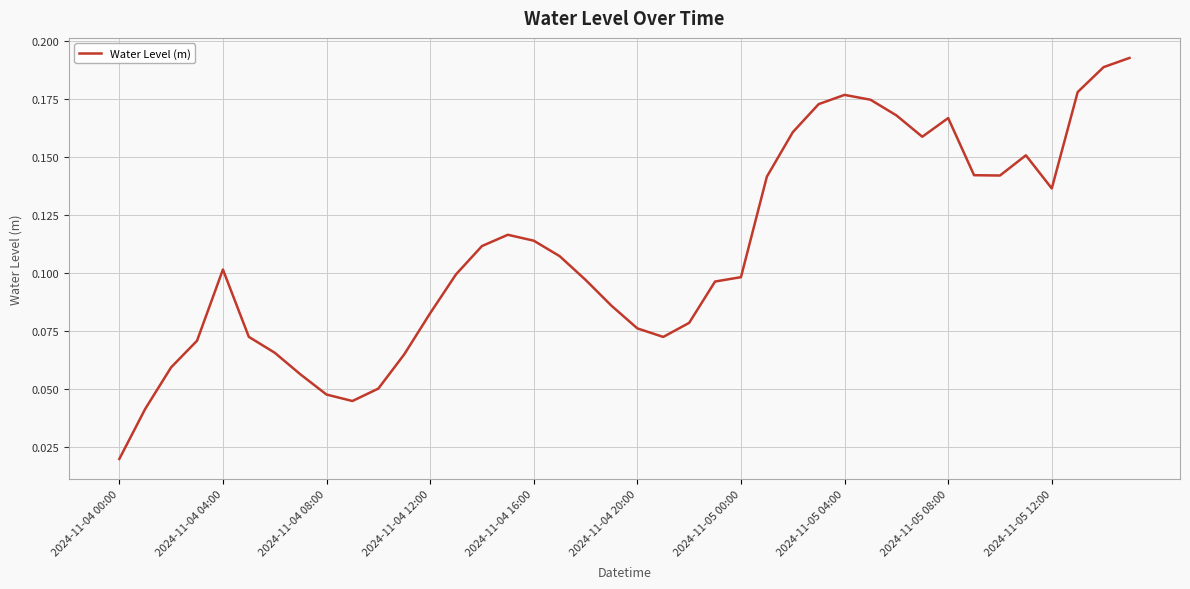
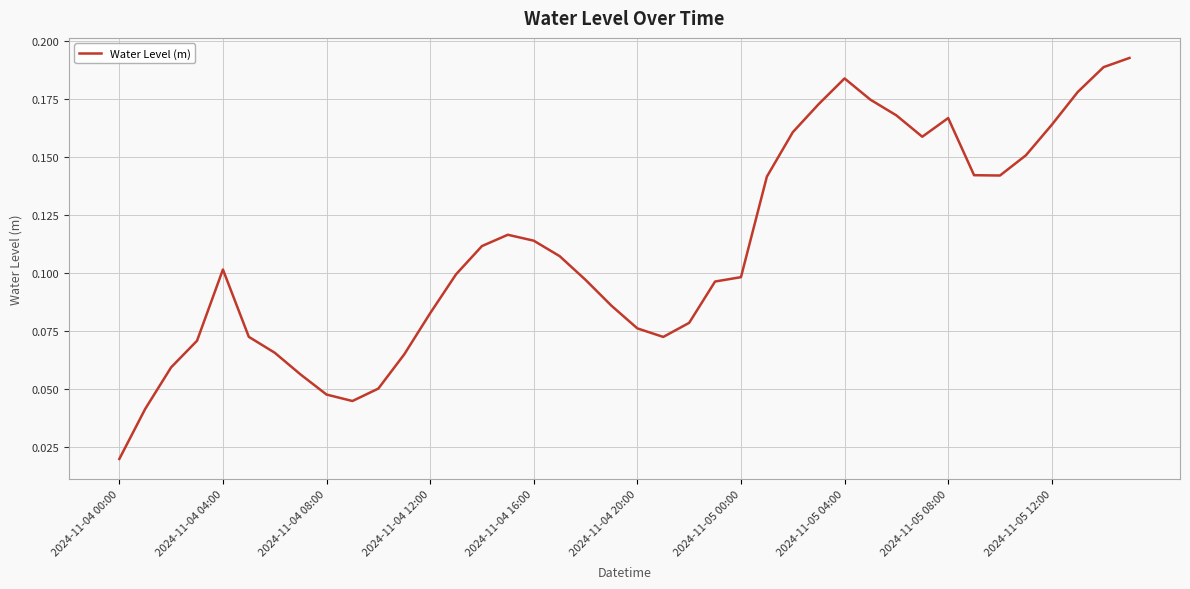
  {
    "2024-11-04 00:00": 0.020,
    "2024-11-04 04:00": 0.101,
    "2024-11-04 08:00": 0.048,
    "2024-11-04 12:00": 0.083,
    "2024-11-04 16:00": 0.114,
    "2024-11-04 20:00": 0.076,
    "2024-11-05 00:00": 0.098,
-   "2024-11-05 04:00": 0.177,
+   "2024-11-05 04:00": 0.184,
    "2024-11-05 08:00": 0.167,
-   "2024-11-05 12:00": 0.136
+   "2024-11-05 12:00": 0.164
  }
